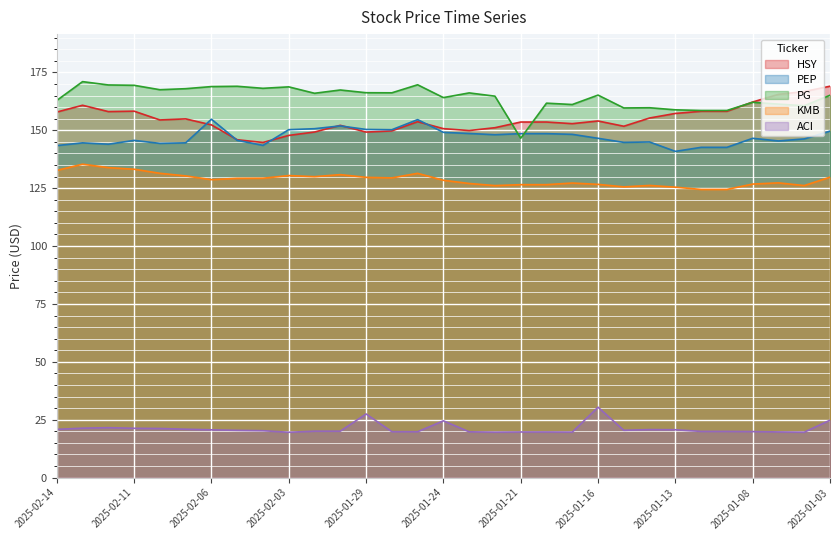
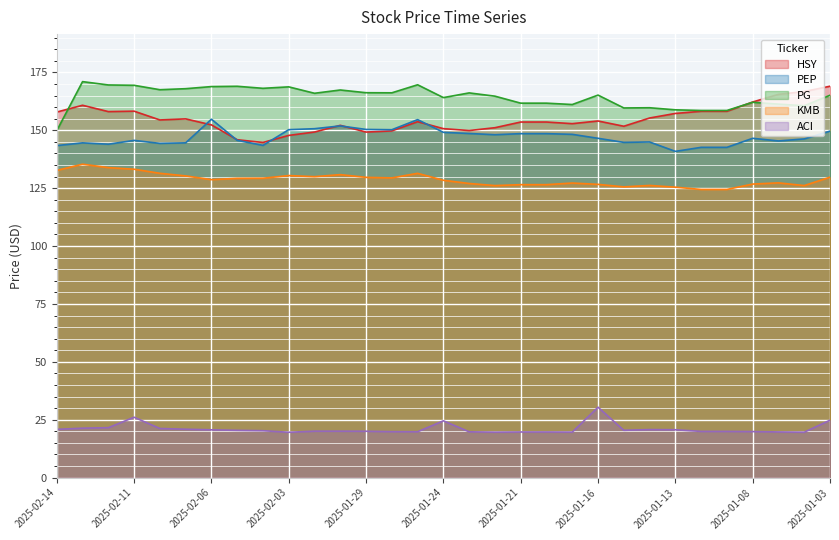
  {
    "PEP": {
      "2025-02-14": 143,
      "2025-02-11": 146,
      "2025-02-06": 155,
      "2025-02-03": 150,
      "2025-01-29": 150,
      "2025-01-24": 149,
      "2025-01-21": 149,
      "2025-01-16": 147,
      "2025-01-13": 141,
      "2025-01-08": 147,
      "2025-01-03": 150
    },
    "PG": {
-     "2025-02-14": 163,
+     "2025-02-14": 150,
      "2025-02-11": 169,
      "2025-02-06": 169,
      "2025-02-03": 169,
      "2025-01-29": 166,
      "2025-01-24": 164,
-     "2025-01-21": 147,
+     "2025-01-21": 162,
      "2025-01-16": 165,
      "2025-01-13": 159,
      "2025-01-03": 165
    },
    "ACI": {
      "2025-02-14": 21,
-     "2025-02-11": 21,
+     "2025-02-11": 26,
      "2025-02-06": 21,
      "2025-02-03": 20,
-     "2025-01-29": 27,
+     "2025-01-29": 20,
      "2025-01-24": 25,
      "2025-01-21": 20,
      "2025-01-16": 30,
      "2025-01-13": 21,
      "2025-01-08": 20,
      "2025-01-03": 25
    }
  }
